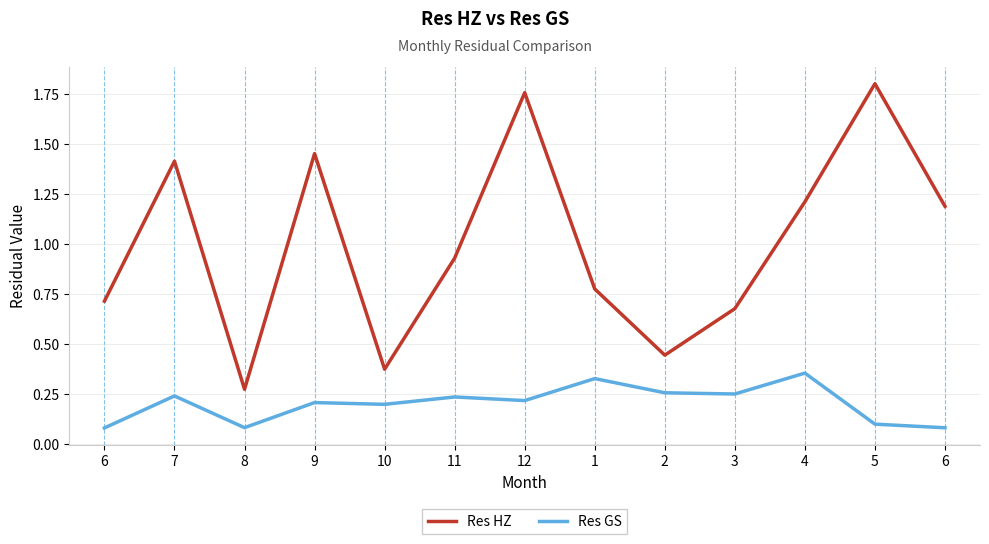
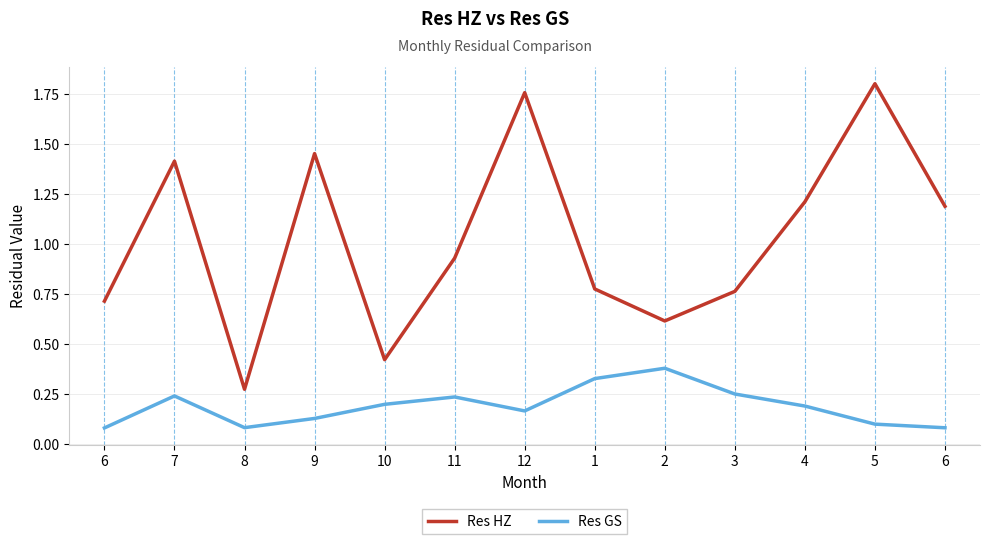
  {
    "Res HZ": {
      "7": 1.41,
      "8": 0.27,
      "9": 1.45,
-     "10": 0.37,
+     "10": 0.42,
      "11": 0.93,
      "12": 1.76,
      "1": 0.78,
-     "2": 0.45,
-     "3": 0.68,
+     "2": 0.62,
+     "3": 0.76,
      "4": 1.21,
      "5": 1.80
    },
    "Res GS": {
      "7": 0.24,
      "8": 0.08,
-     "9": 0.21,
+     "9": 0.13,
      "10": 0.20,
      "11": 0.24,
-     "12": 0.22,
+     "12": 0.17,
      "1": 0.33,
-     "2": 0.26,
+     "2": 0.38,
      "3": 0.25,
-     "4": 0.36,
+     "4": 0.19,
      "5": 0.10
    }
  }
